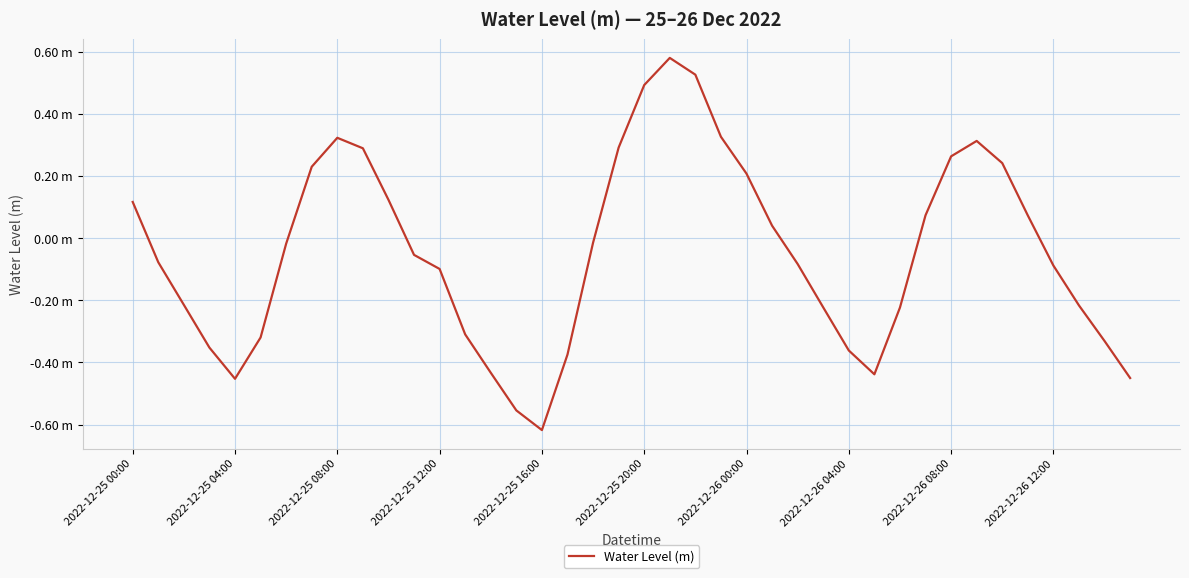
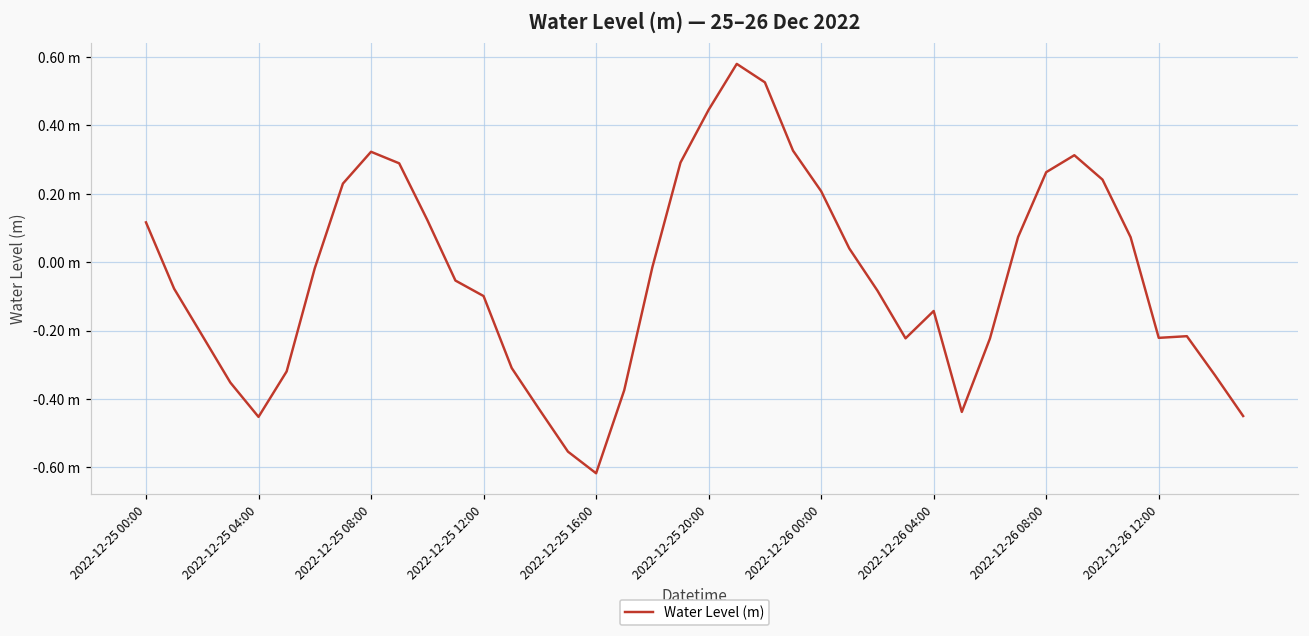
  {
    "2022-12-25 00:00": "0.12 m",
    "2022-12-25 04:00": "-0.45 m",
    "2022-12-25 08:00": "0.32 m",
    "2022-12-25 12:00": "-0.10 m",
    "2022-12-25 16:00": "-0.62 m",
-   "2022-12-25 20:00": "0.49 m",
+   "2022-12-25 20:00": "0.45 m",
    "2022-12-26 00:00": "0.21 m",
-   "2022-12-26 04:00": "-0.36 m",
+   "2022-12-26 04:00": "-0.14 m",
    "2022-12-26 08:00": "0.26 m",
-   "2022-12-26 12:00": "-0.09 m"
+   "2022-12-26 12:00": "-0.22 m"
  }
